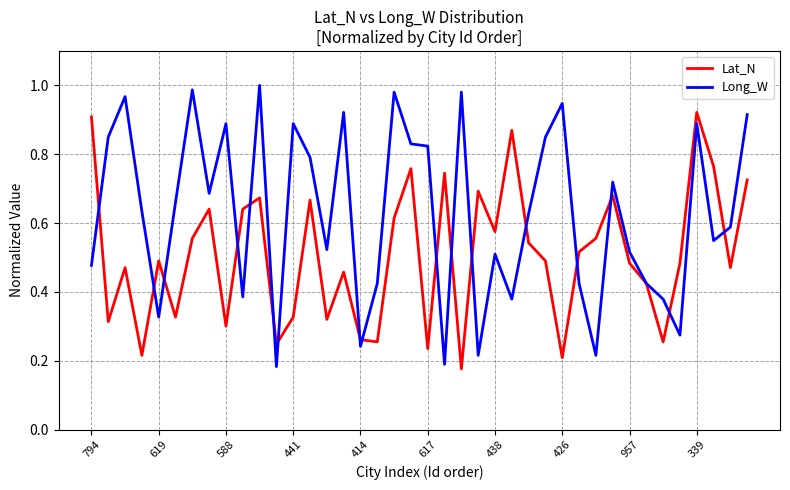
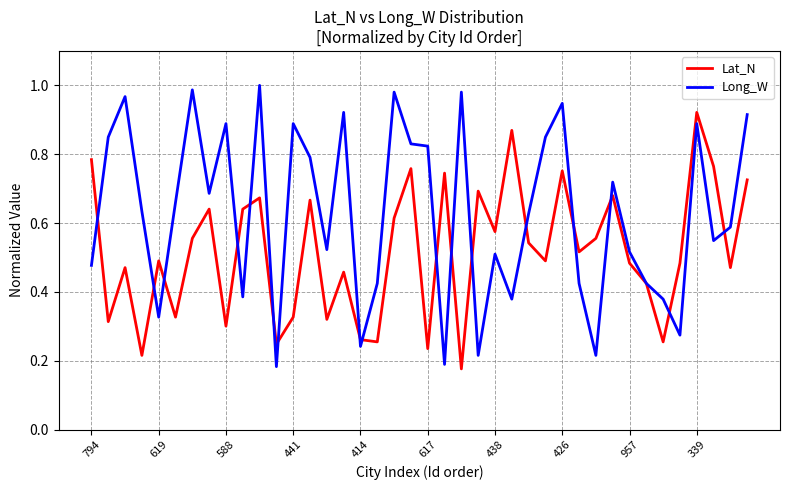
  {
    "Lat_N": {
-     "794": 0.91,
+     "794": 0.78,
      "619": 0.49,
      "588": 0.30,
      "441": 0.33,
      "414": 0.26,
      "617": 0.24,
      "438": 0.58,
-     "426": 0.21,
+     "426": 0.75,
      "957": 0.48,
      "339": 0.92
    },
    "Long_W": {
      "794": 0.48,
      "619": 0.33,
      "588": 0.89,
      "441": 0.89,
      "414": 0.24,
      "617": 0.82,
      "438": 0.51,
      "426": 0.95,
      "957": 0.52,
      "339": 0.89
    }
  }
